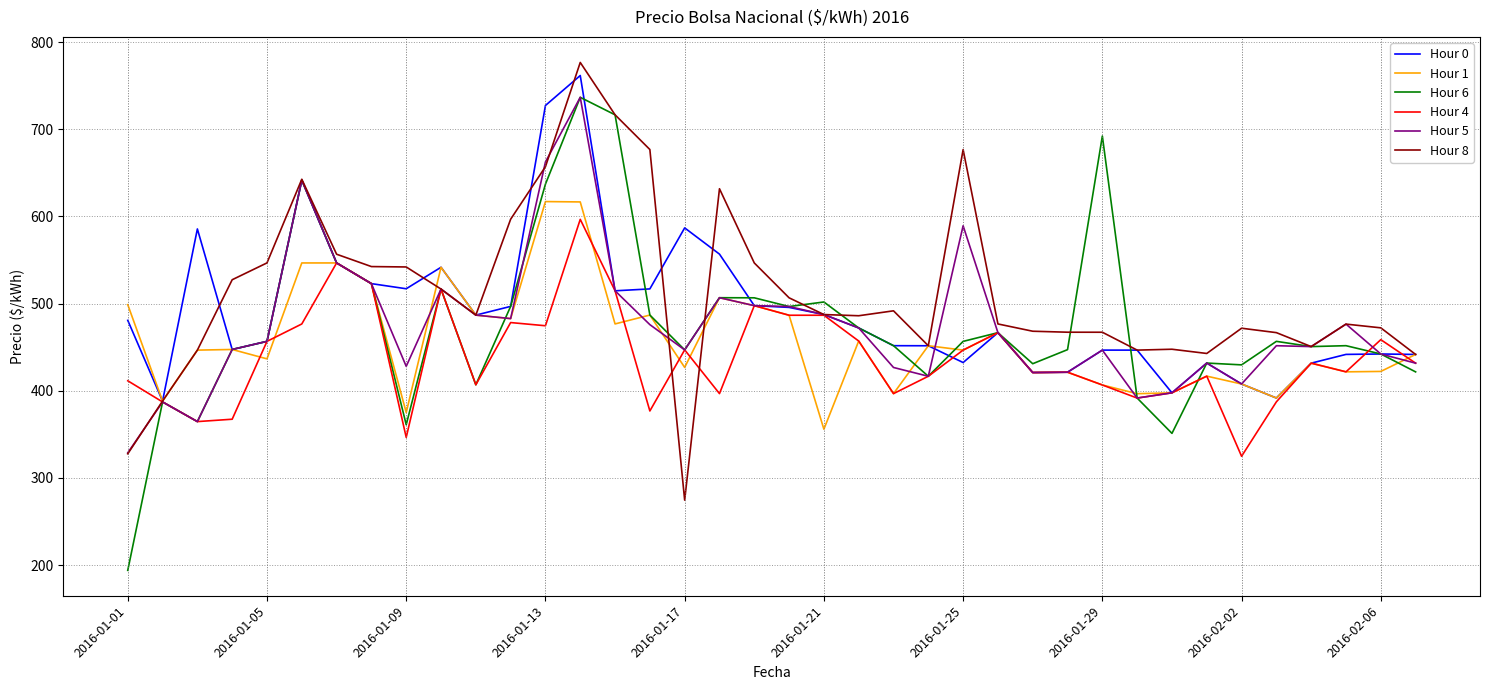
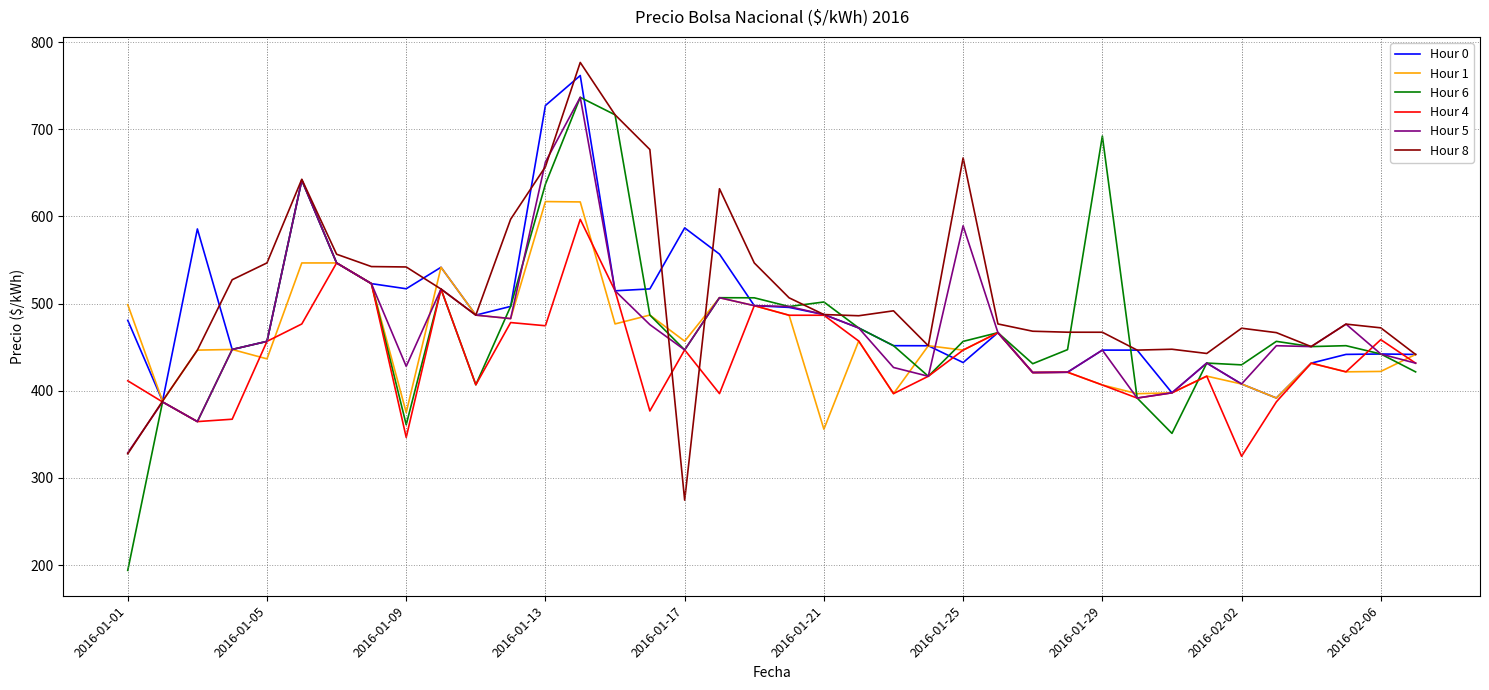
  {
    "Hour 0": {
      "2016-01-01": 480,
      "2016-01-09": 520,
      "2016-01-13": 730,
      "2016-01-17": 590,
      "2016-01-25": 430
    },
    "Hour 1": {
      "2016-01-01": 500,
      "2016-01-05": 440,
      "2016-01-09": 380,
      "2016-01-13": 620,
-     "2016-01-17": 430,
+     "2016-01-17": 460,
      "2016-01-21": 360,
      "2016-02-06": 420
    },
    "Hour 6": {
      "2016-01-01": 190,
      "2016-01-09": 360,
      "2016-01-13": 640,
      "2016-01-21": 500,
      "2016-01-25": 460,
      "2016-01-29": 690,
      "2016-02-02": 430
    },
    "Hour 4": {
      "2016-01-01": 410,
      "2016-01-09": 350,
      "2016-01-13": 470,
      "2016-02-02": 320,
      "2016-02-06": 460
    },
    "Hour 5": {
      "2016-01-09": 430,
      "2016-01-13": 660,
      "2016-01-25": 590
    },
    "Hour 8": {
      "2016-01-05": 550,
      "2016-01-09": 540,
      "2016-01-13": 660,
      "2016-01-17": 270,
-     "2016-01-25": 680,
+     "2016-01-25": 670,
      "2016-01-29": 470,
      "2016-02-02": 470,
      "2016-02-06": 470
    }
  }
